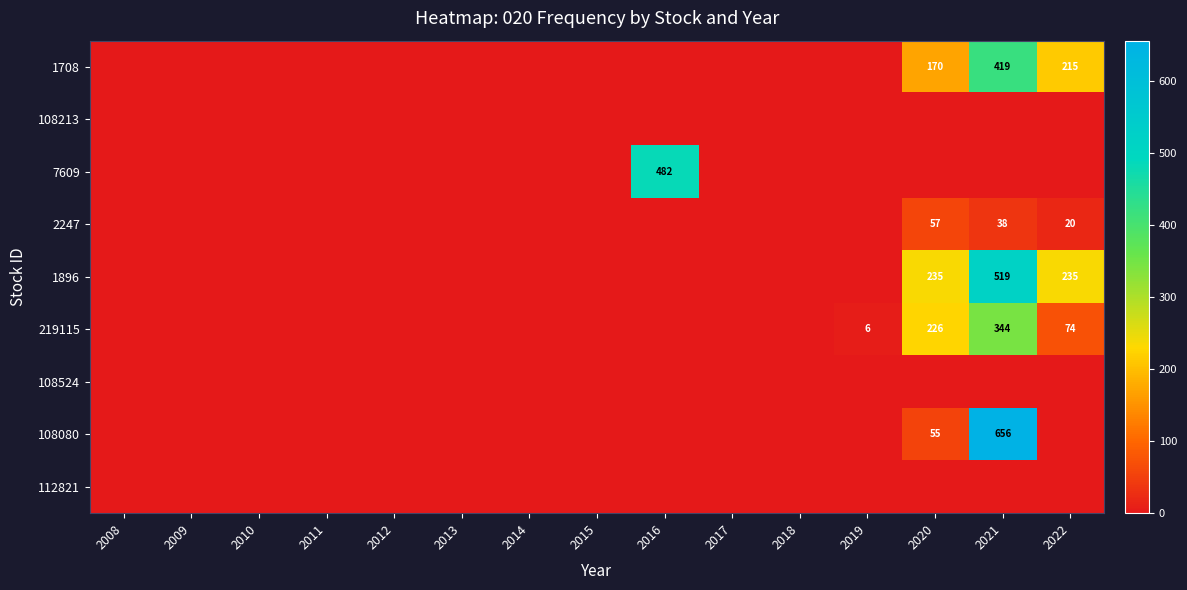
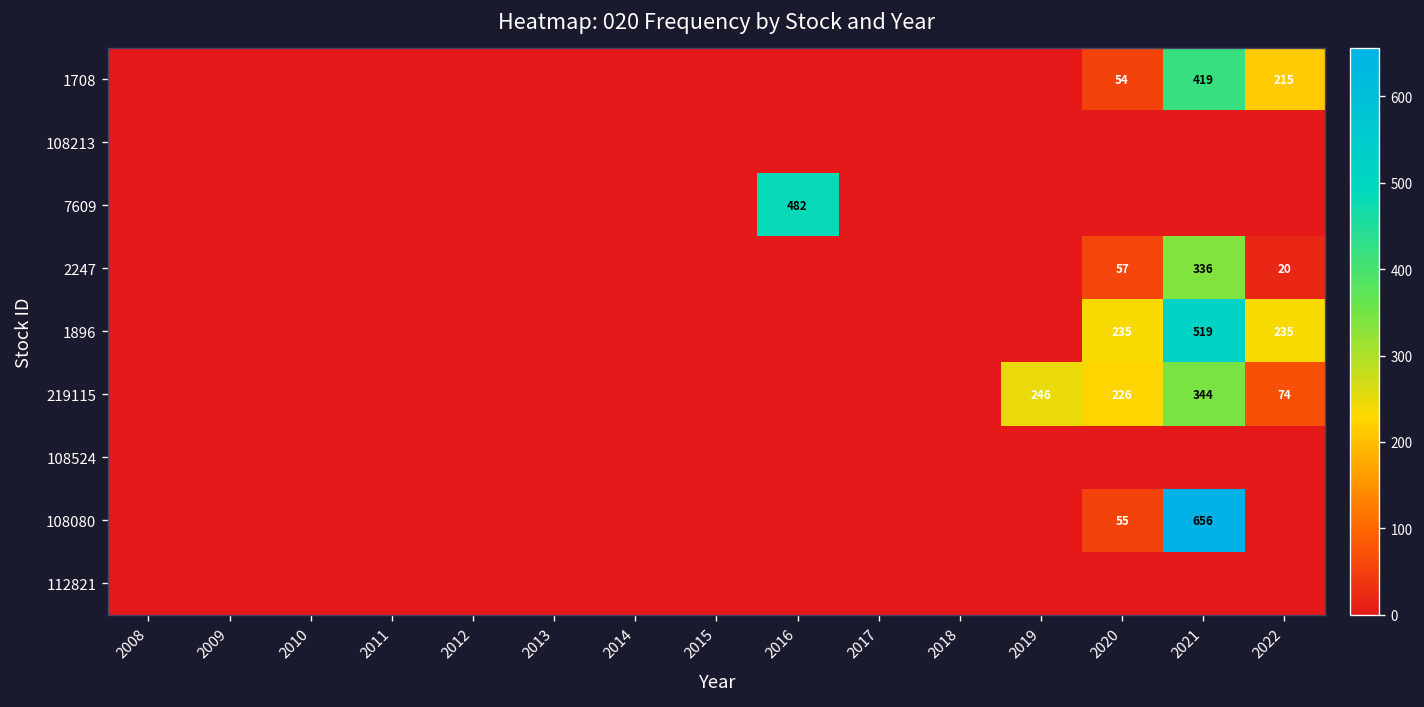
  {
    "1708": {
-     "2020": 170,
+     "2020": 54,
      "2021": 419,
      "2022": 215
    },
    "7609": {
      "2016": 482
    },
    "2247": {
      "2020": 57,
-     "2021": 38,
+     "2021": 336,
      "2022": 20
    },
    "1896": {
      "2020": 235,
      "2021": 519,
      "2022": 235
    },
    "219115": {
-     "2019": 6,
+     "2019": 246,
      "2020": 226,
      "2021": 344,
      "2022": 74
    },
    "108080": {
      "2020": 55,
      "2021": 656
    }
  }
